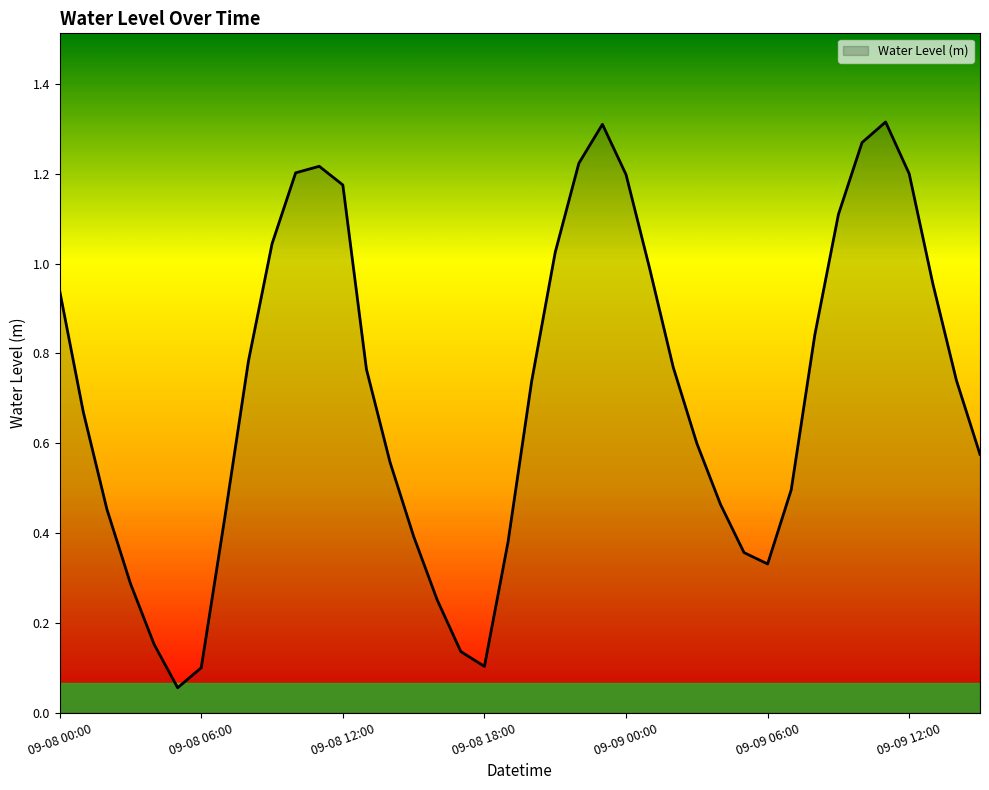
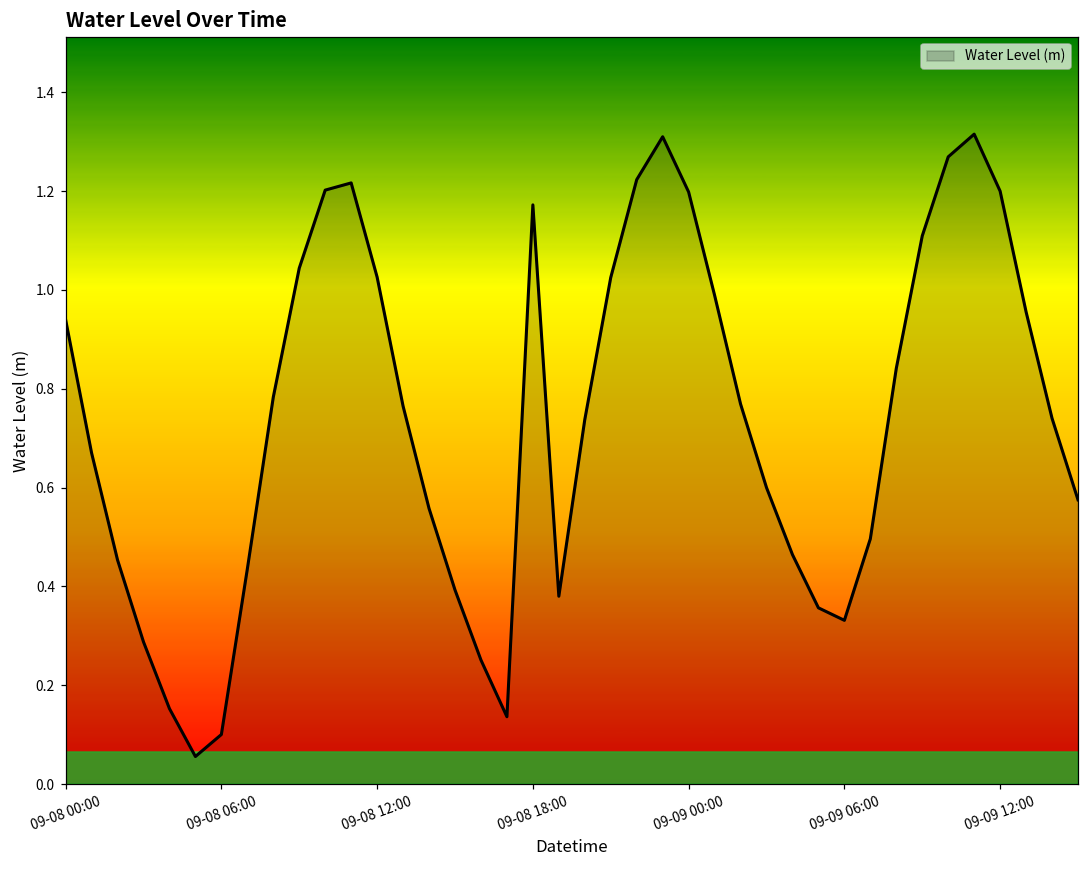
  {
    "09-08 00:00": 0.94,
    "09-08 06:00": 0.10,
-   "09-08 12:00": 1.17,
-   "09-08 18:00": 0.10,
+   "09-08 12:00": 1.03,
+   "09-08 18:00": 1.17,
    "09-09 00:00": 1.20,
    "09-09 06:00": 0.33,
    "09-09 12:00": 1.20
  }
